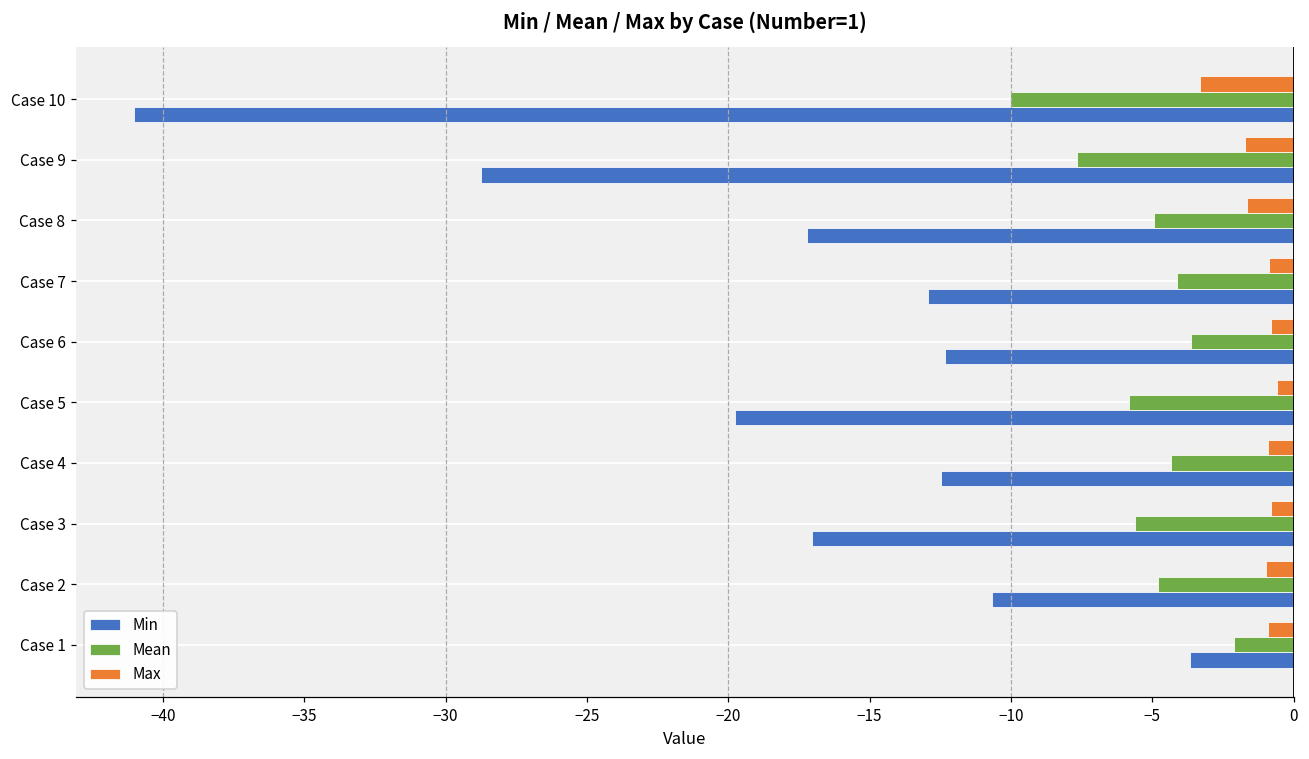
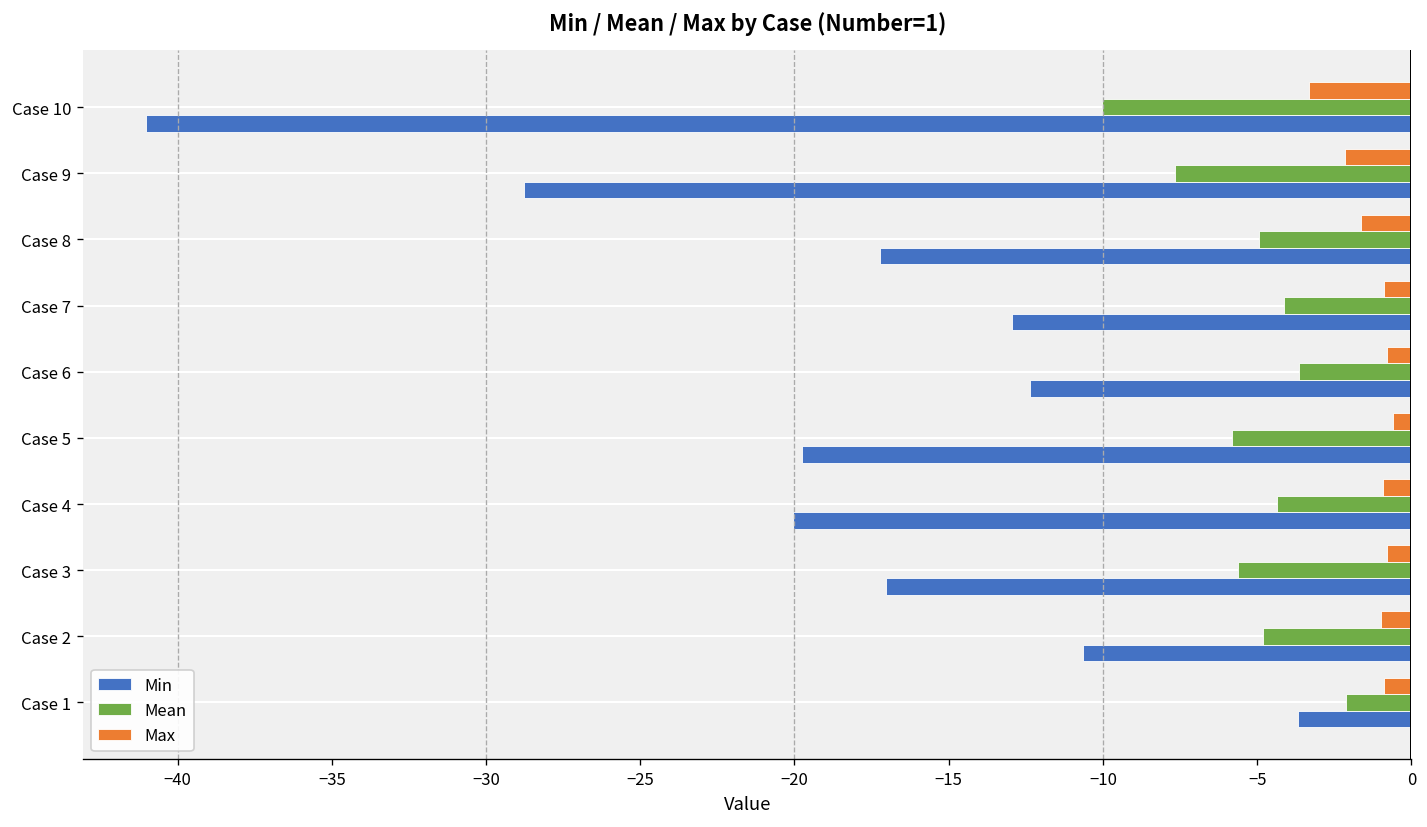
  {
    "Min": {
      "Case 10": -41.0,
      "Case 9": -28.8,
      "Case 8": -17.2,
      "Case 7": -12.9,
      "Case 6": -12.3,
      "Case 5": -19.8,
-     "Case 4": -12.5,
+     "Case 4": -20.0,
      "Case 3": -17.0,
      "Case 2": -10.7,
      "Case 1": -3.7
    },
    "Mean": {
      "Case 10": -10.0,
      "Case 9": -7.7,
      "Case 8": -4.9,
      "Case 7": -4.1,
      "Case 6": -3.6,
      "Case 5": -5.8,
      "Case 4": -4.3,
      "Case 3": -5.6,
      "Case 2": -4.8,
      "Case 1": -2.1
    },
    "Max": {
      "Case 10": -3.3,
-     "Case 9": -1.7,
+     "Case 9": -2.2,
      "Case 8": -1.6,
      "Case 7": -0.9,
      "Case 6": -0.8,
      "Case 5": -0.6,
      "Case 4": -0.9,
      "Case 3": -0.8,
      "Case 2": -1.0,
      "Case 1": -0.9
    }
  }
